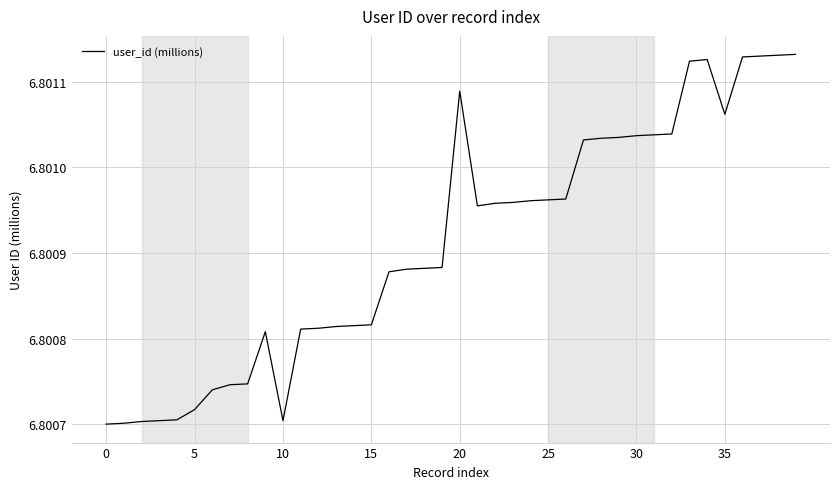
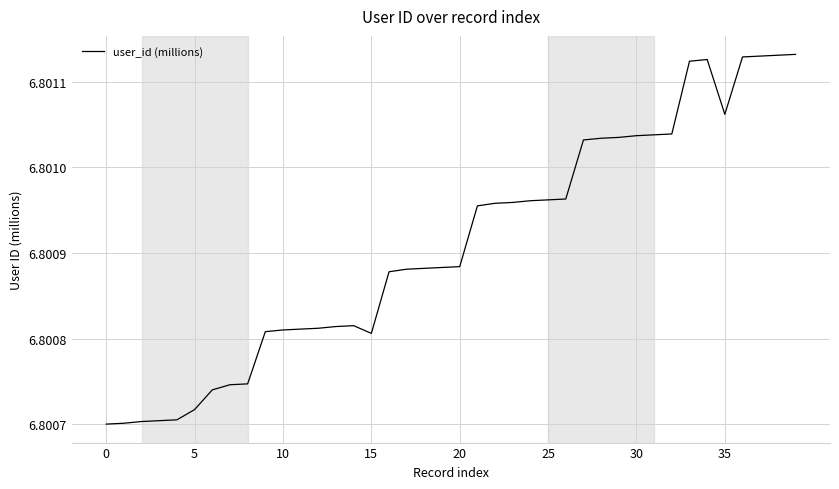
  {
    "0": 6.80070,
    "5": 6.80072,
-   "10": 6.80070,
-   "15": 6.80082,
-   "20": 6.80109,
+   "10": 6.80081,
+   "15": 6.80081,
+   "20": 6.80088,
    "25": 6.80096,
    "30": 6.80104,
    "35": 6.80106
  }
